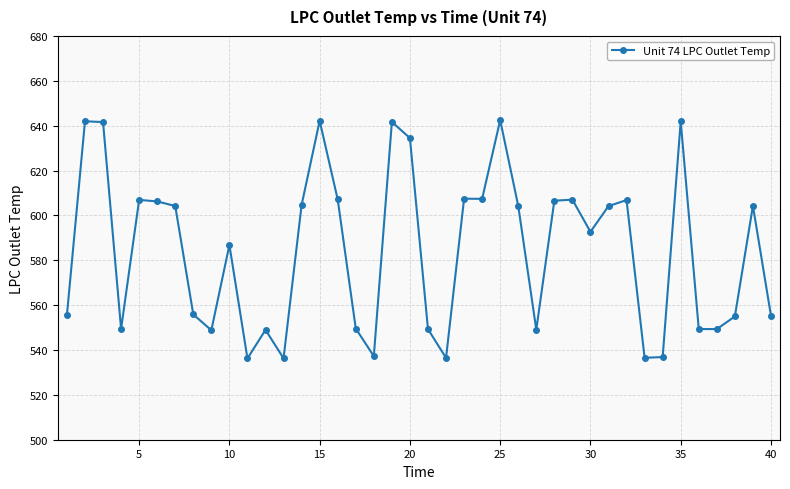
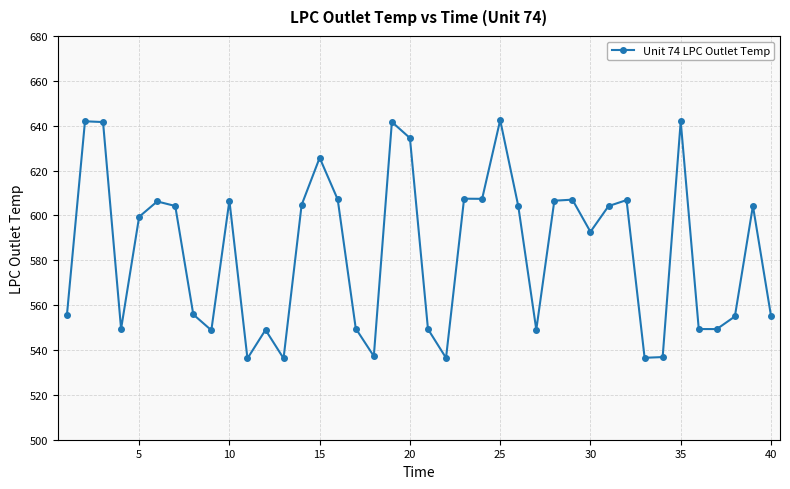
  {
-   "5": 607,
-   "10": 587,
-   "15": 642,
+   "5": 599,
+   "10": 607,
+   "15": 626,
    "20": 634,
    "25": 642,
    "30": 593,
    "35": 642,
    "40": 555
  }
